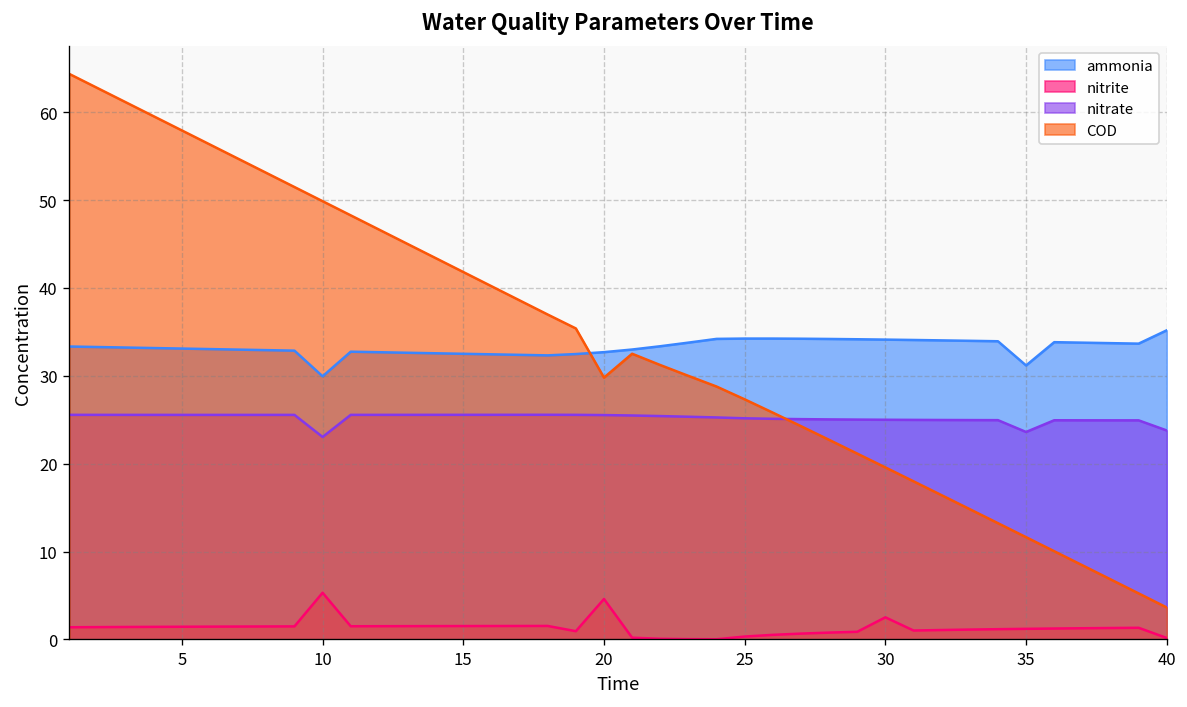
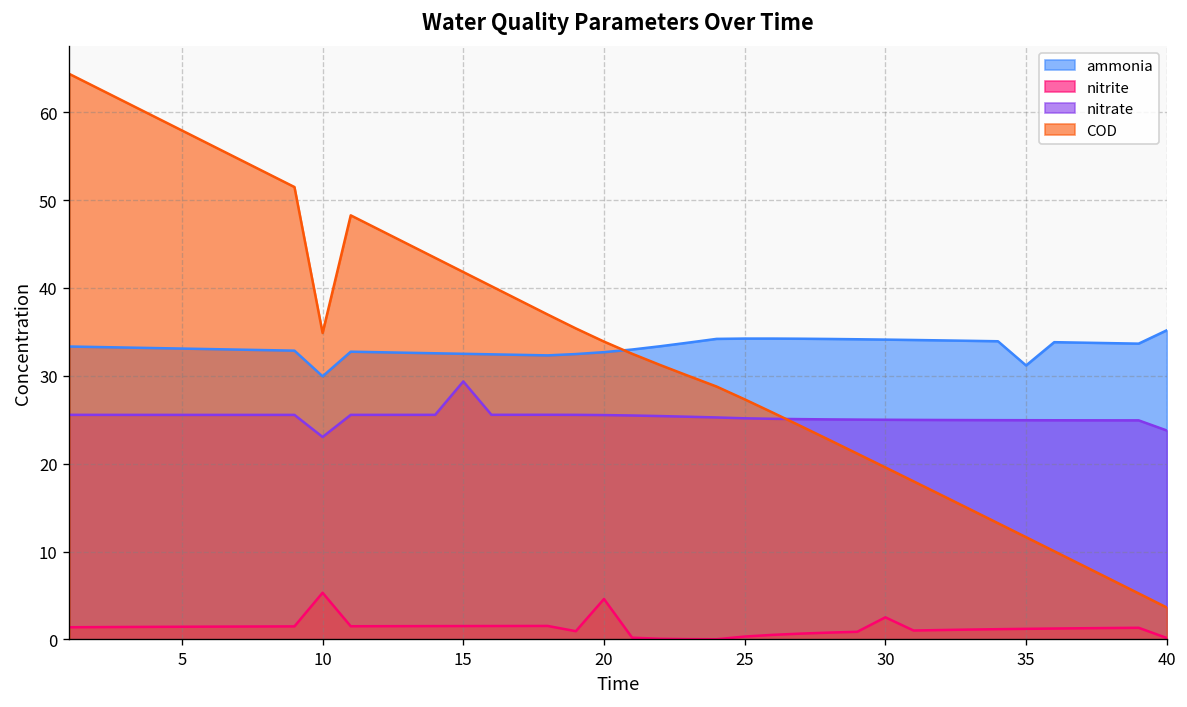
  {
    "ammonia": {
      "5": 33,
      "10": 30,
      "15": 33,
      "20": 33,
      "25": 34,
      "30": 34,
      "35": 31,
      "40": 35
    },
    "nitrite": {
      "5": 1,
      "10": 5,
      "15": 2,
      "20": 5,
      "25": 0,
      "30": 3,
      "35": 1,
      "40": 0
    },
    "nitrate": {
      "5": 26,
      "10": 23,
-     "15": 26,
+     "15": 29,
      "20": 26,
      "25": 25,
      "30": 25,
-     "35": 24,
+     "35": 25,
      "40": 24
    },
    "COD": {
      "5": 58,
-     "10": 50,
+     "10": 35,
      "15": 42,
-     "20": 30,
+     "20": 34,
      "25": 27,
      "30": 20,
      "35": 12,
      "40": 4
    }
  }
